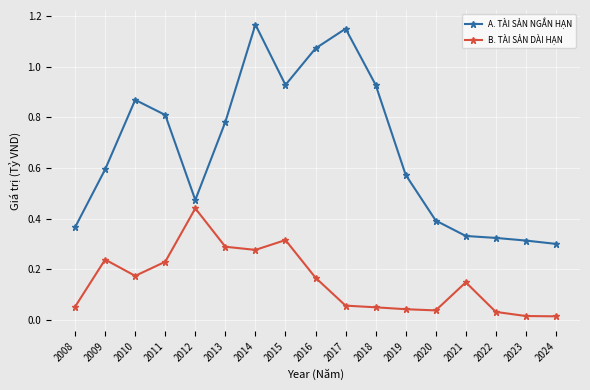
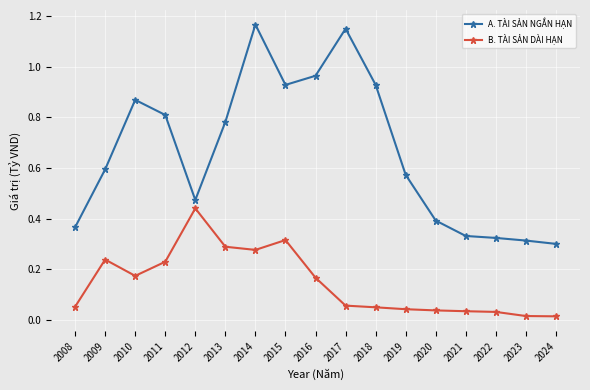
  {
    "A. TÀI SẢN NGẮN HẠN": {
      "2008": 0.37,
      "2009": 0.59,
      "2010": 0.87,
      "2011": 0.81,
      "2012": 0.47,
      "2013": 0.78,
      "2014": 1.17,
      "2015": 0.93,
-     "2016": 1.07,
+     "2016": 0.96,
      "2017": 1.15,
      "2018": 0.93,
      "2019": 0.57,
      "2020": 0.39,
      "2021": 0.33,
      "2022": 0.32,
      "2023": 0.31,
      "2024": 0.30
    },
    "B. TÀI SẢN DÀI HẠN": {
      "2008": 0.05,
      "2009": 0.24,
      "2010": 0.17,
      "2011": 0.23,
      "2012": 0.44,
      "2013": 0.29,
      "2014": 0.28,
      "2015": 0.32,
      "2016": 0.17,
      "2017": 0.06,
      "2018": 0.05,
      "2019": 0.04,
      "2020": 0.04,
-     "2021": 0.15,
+     "2021": 0.04,
      "2022": 0.03,
      "2023": 0.02,
      "2024": 0.01
    }
  }
